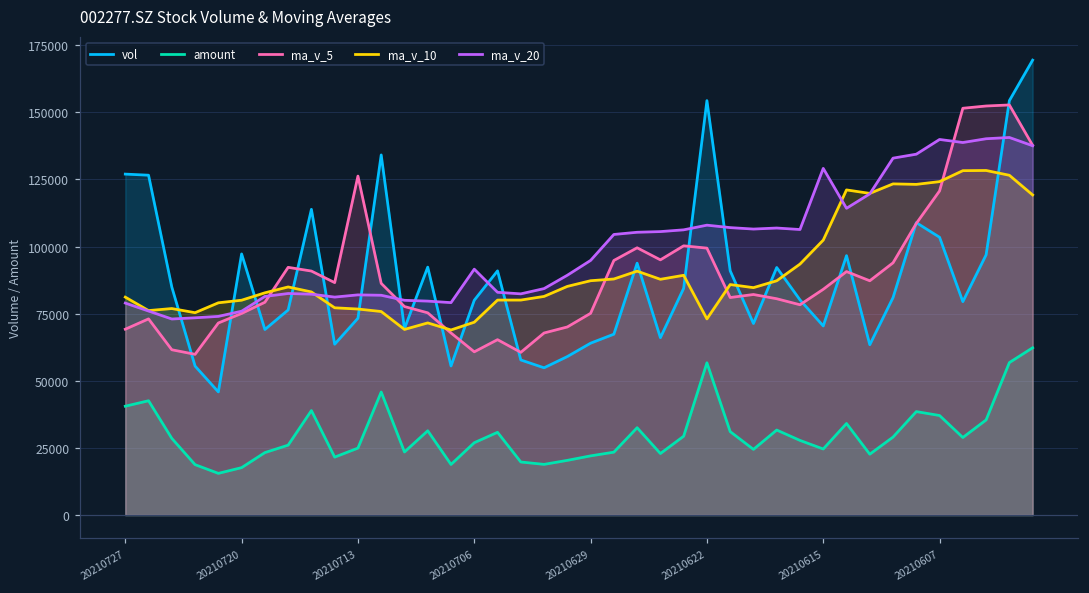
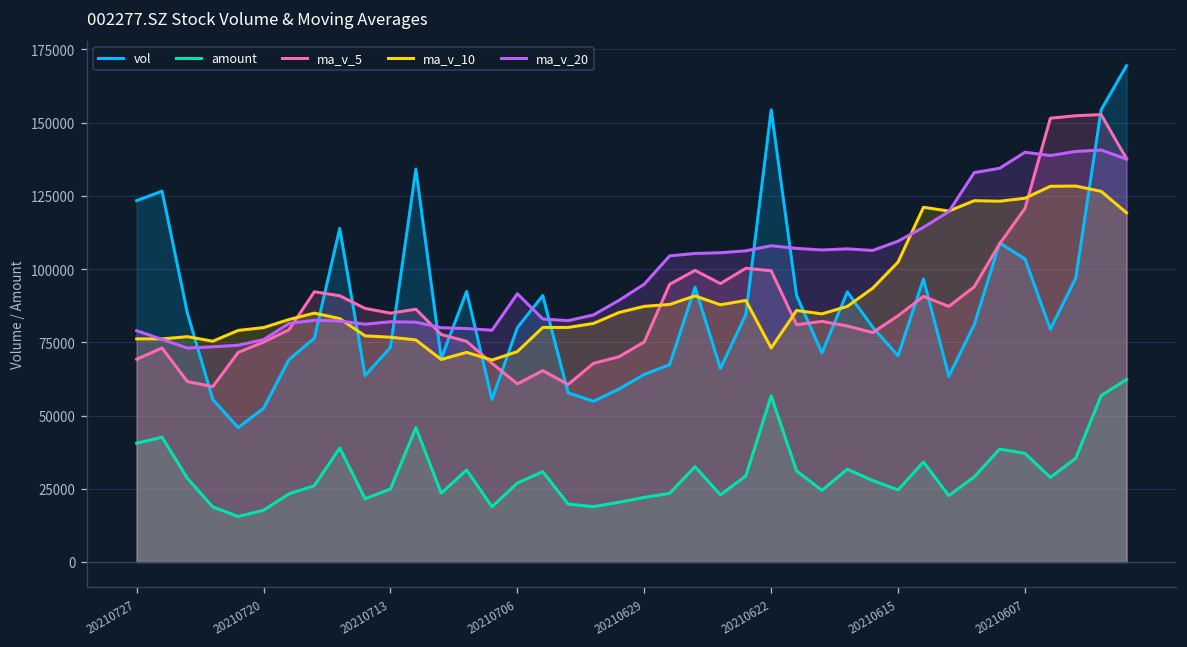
  {
    "vol": {
-     "20210727": 127000,
-     "20210720": 97000,
+     "20210727": 123000,
+     "20210720": 52000,
      "20210713": 73000,
      "20210706": 80000,
      "20210629": 64000,
      "20210622": 154000,
      "20210615": 70000,
      "20210607": 103000
    },
    "amount": {
      "20210727": 41000,
      "20210720": 18000,
      "20210713": 25000,
      "20210706": 27000,
      "20210629": 22000,
      "20210622": 57000,
      "20210615": 25000,
      "20210607": 37000
    },
    "ma_v_5": {
      "20210727": 69000,
-     "20210713": 126000,
+     "20210713": 85000,
      "20210706": 61000,
      "20210629": 75000,
      "20210622": 99000,
      "20210615": 84000,
      "20210607": 121000
    },
    "ma_v_10": {
-     "20210727": 81000,
+     "20210727": 76000,
      "20210720": 80000,
      "20210713": 77000,
      "20210706": 72000,
      "20210629": 87000,
      "20210622": 73000,
      "20210615": 102000,
      "20210607": 124000
    },
    "ma_v_20": {
      "20210727": 79000,
      "20210713": 82000,
      "20210706": 92000,
      "20210629": 95000,
      "20210622": 108000,
-     "20210615": 129000,
+     "20210615": 110000,
      "20210607": 140000
    }
  }
